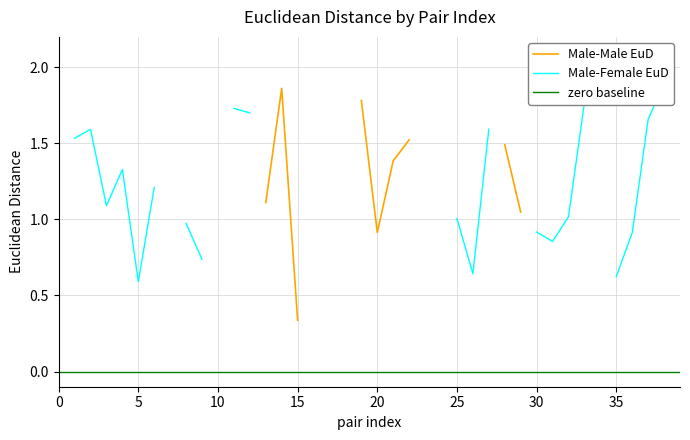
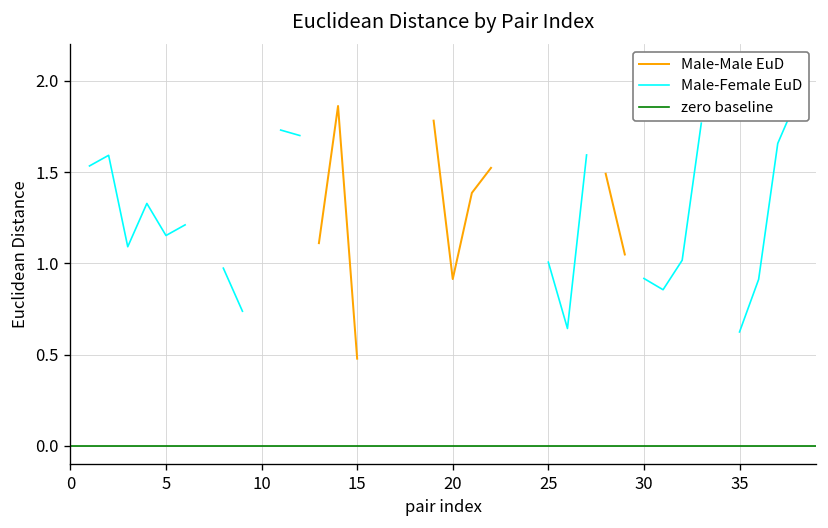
  {
    "Male-Male EuD": {
      "0": 1.53,
      "10": 1.23,
-     "15": 0.34,
+     "15": 0.48,
      "20": 0.91
    },
    "Male-Female EuD": {
-     "5": 0.59,
+     "5": 1.15,
      "25": 1.01,
      "30": 0.92,
      "35": 0.62
    },
    "zero baseline": {
      "0": 0.00,
      "5": 0.00,
      "10": 0.00,
      "15": 0.00,
      "20": 0.00,
      "25": 0.00,
      "30": 0.00,
      "35": 0.00
    }
  }
